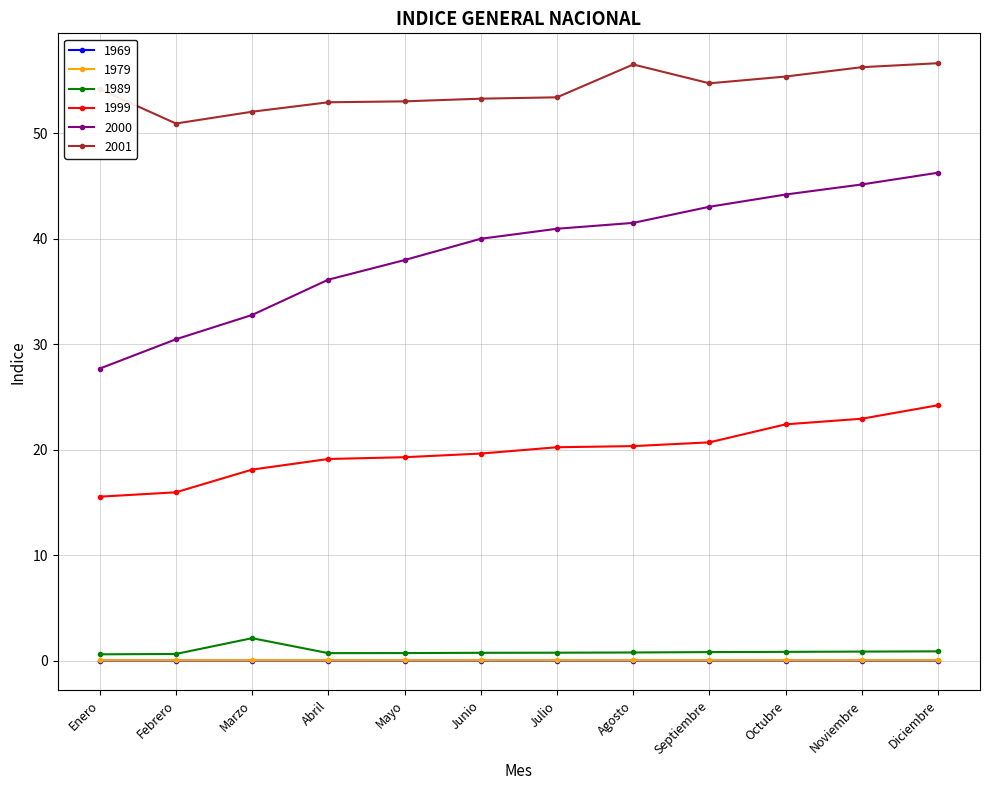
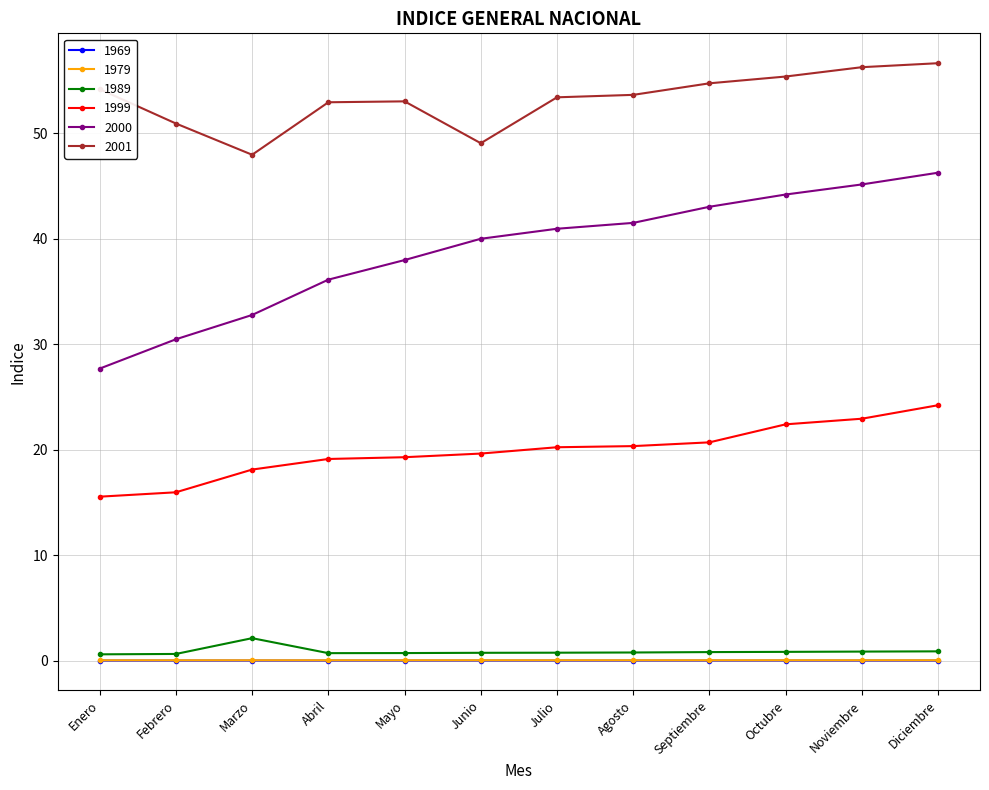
  {
    "1989": {
      "Enero": 0.6,
      "Febrero": 0.6,
      "Marzo": 2.1,
      "Abril": 0.7,
      "Mayo": 0.7,
      "Junio": 0.8,
      "Julio": 0.8,
      "Agosto": 0.8,
      "Septiembre": 0.8,
      "Octubre": 0.8,
      "Noviembre": 0.9,
      "Diciembre": 0.9
    },
    "1999": {
      "Enero": 15.5,
      "Febrero": 16.0,
      "Marzo": 18.1,
      "Abril": 19.1,
      "Mayo": 19.3,
      "Junio": 19.6,
      "Julio": 20.2,
      "Agosto": 20.3,
      "Septiembre": 20.7,
      "Octubre": 22.4,
      "Noviembre": 22.9,
      "Diciembre": 24.2
    },
    "2000": {
      "Enero": 27.7,
      "Febrero": 30.5,
      "Marzo": 32.8,
      "Abril": 36.1,
      "Mayo": 38.0,
      "Junio": 40.0,
      "Julio": 40.9,
      "Agosto": 41.5,
      "Septiembre": 43.0,
      "Octubre": 44.2,
      "Noviembre": 45.1,
      "Diciembre": 46.2
    },
    "2001": {
      "Febrero": 50.9,
-     "Marzo": 52.0,
+     "Marzo": 47.9,
      "Abril": 52.9,
      "Mayo": 53.0,
-     "Junio": 53.3,
+     "Junio": 49.0,
      "Julio": 53.4,
-     "Agosto": 56.5,
+     "Agosto": 53.6,
      "Septiembre": 54.7,
      "Octubre": 55.4,
      "Noviembre": 56.2,
      "Diciembre": 56.6
    }
  }
